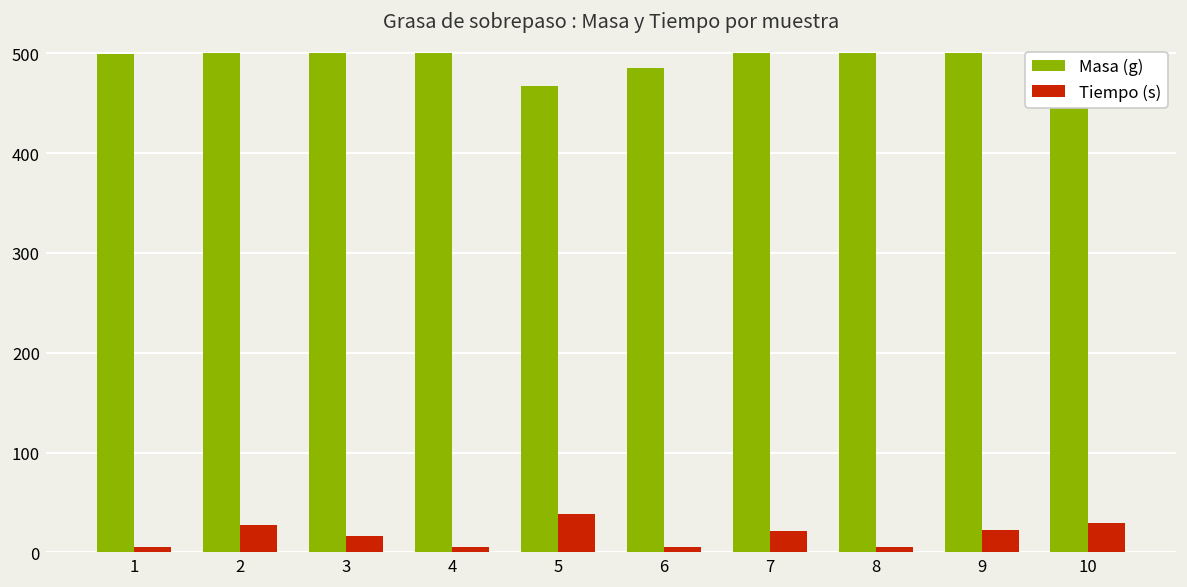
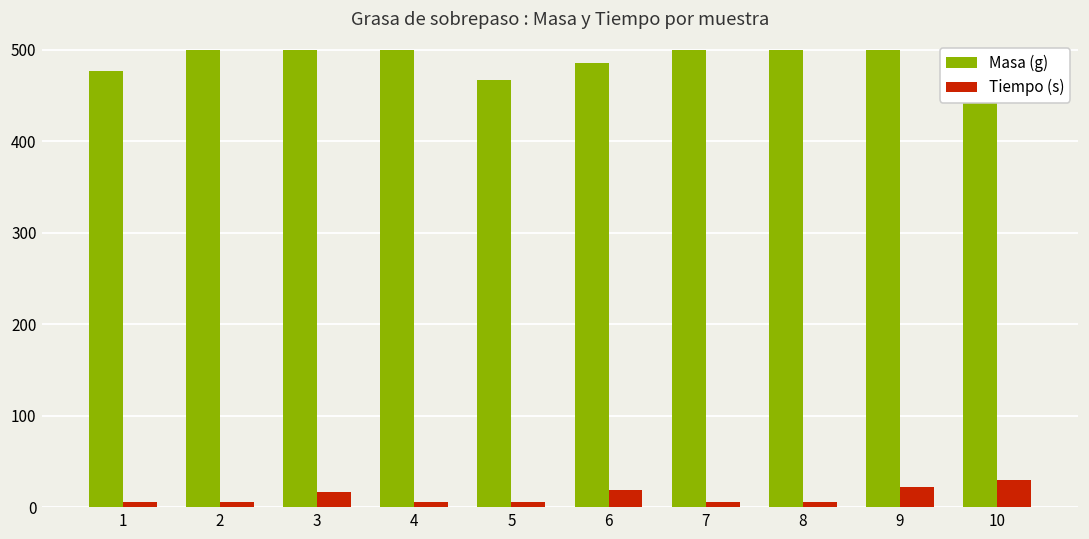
  {
    "Masa (g)": {
-     "1": 500,
+     "1": 480,
      "2": 500,
      "3": 500,
      "4": 500,
      "5": 470,
      "6": 490,
      "7": 500,
      "8": 500,
      "9": 500
    },
    "Tiempo (s)": {
      "1": 10,
-     "2": 30,
+     "2": 10,
      "3": 20,
      "4": 10,
-     "5": 40,
-     "6": 10,
-     "7": 20,
+     "5": 10,
+     "6": 20,
+     "7": 10,
      "8": 10,
      "9": 20,
      "10": 30
    }
  }
